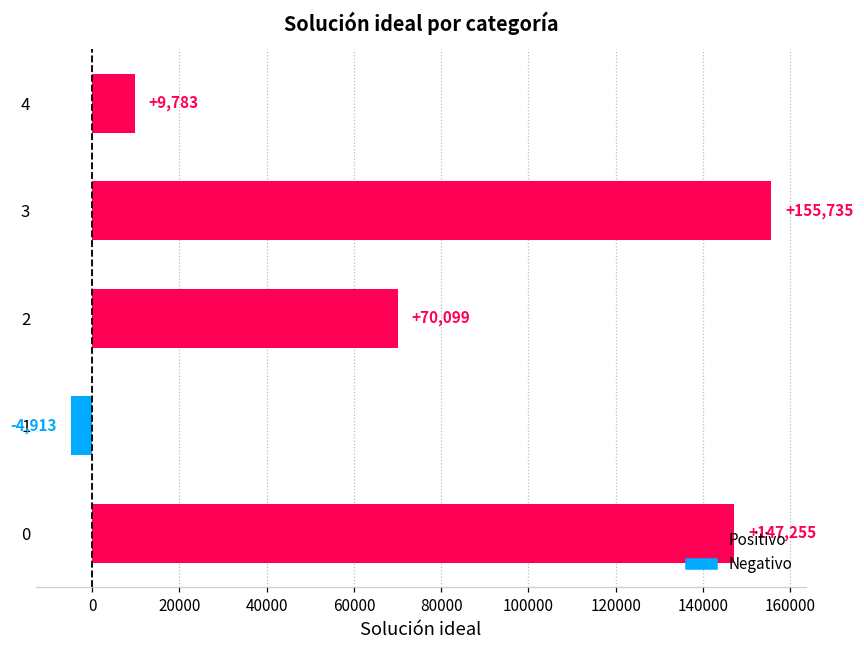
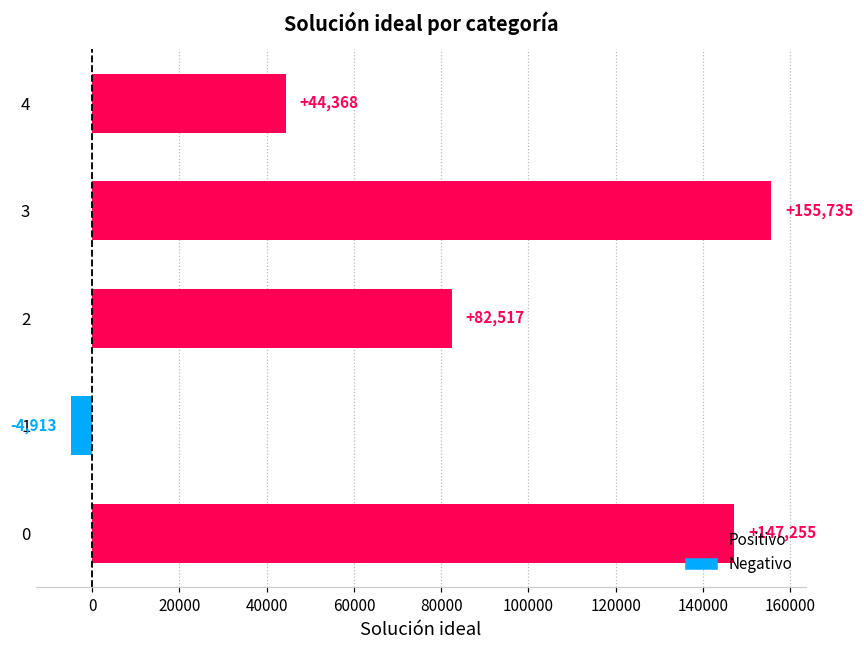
  {
-   "4": "+9,783",
+   "4": "+44,368",
    "3": "+155,735",
-   "2": "+70,099",
+   "2": "+82,517",
    "1": "-4,913",
    "0": "+147,255"
  }
